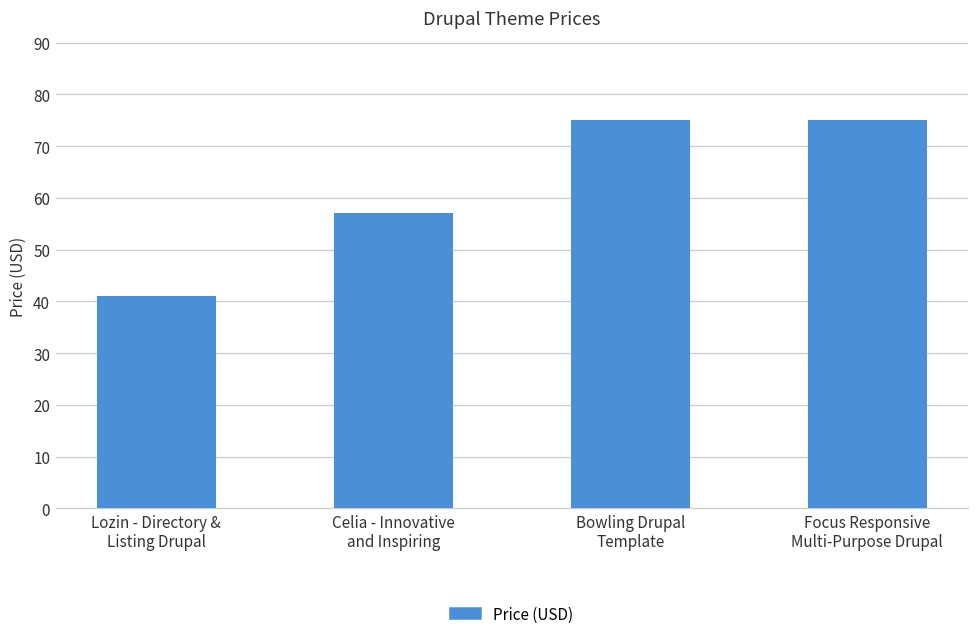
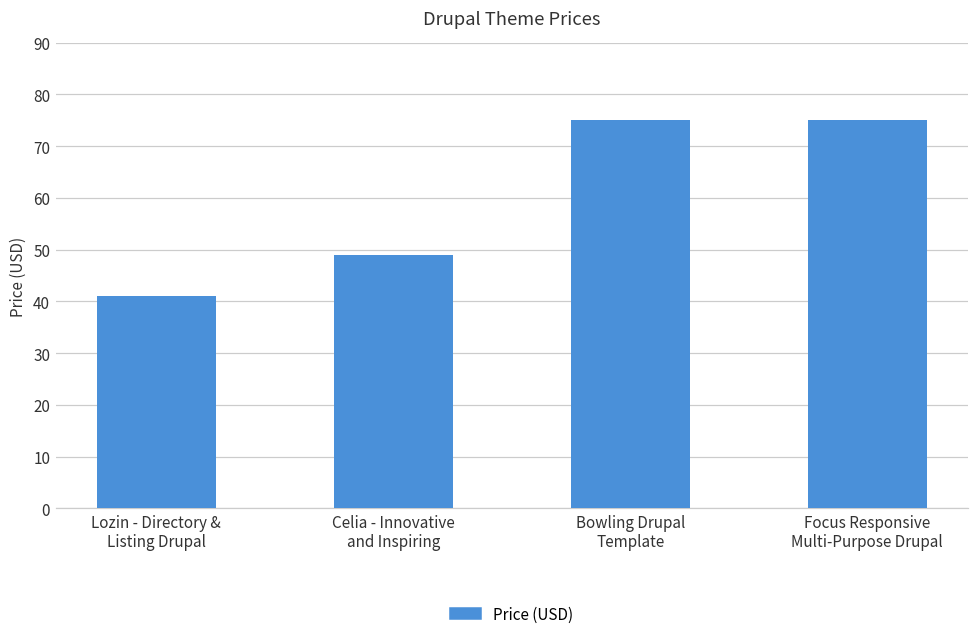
  {
    "Lozin - Directory & Listing Drupal": 41,
-   "Celia - Innovative and Inspiring": 57,
+   "Celia - Innovative and Inspiring": 49,
    "Bowling Drupal Template": 75,
    "Focus Responsive Multi-Purpose Drupal": 75
  }
